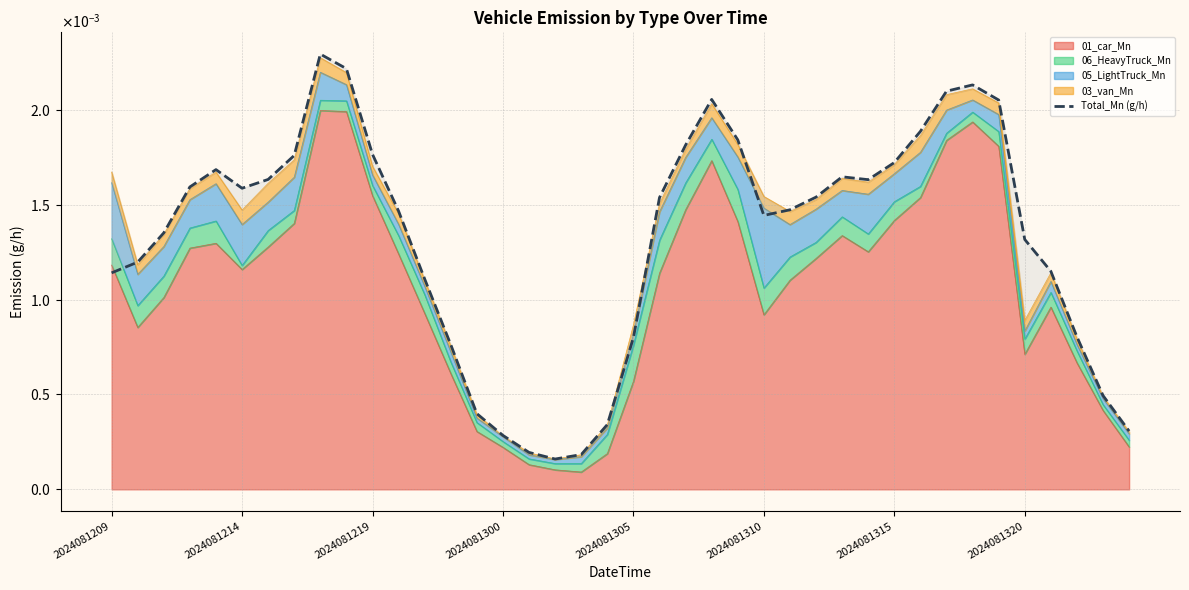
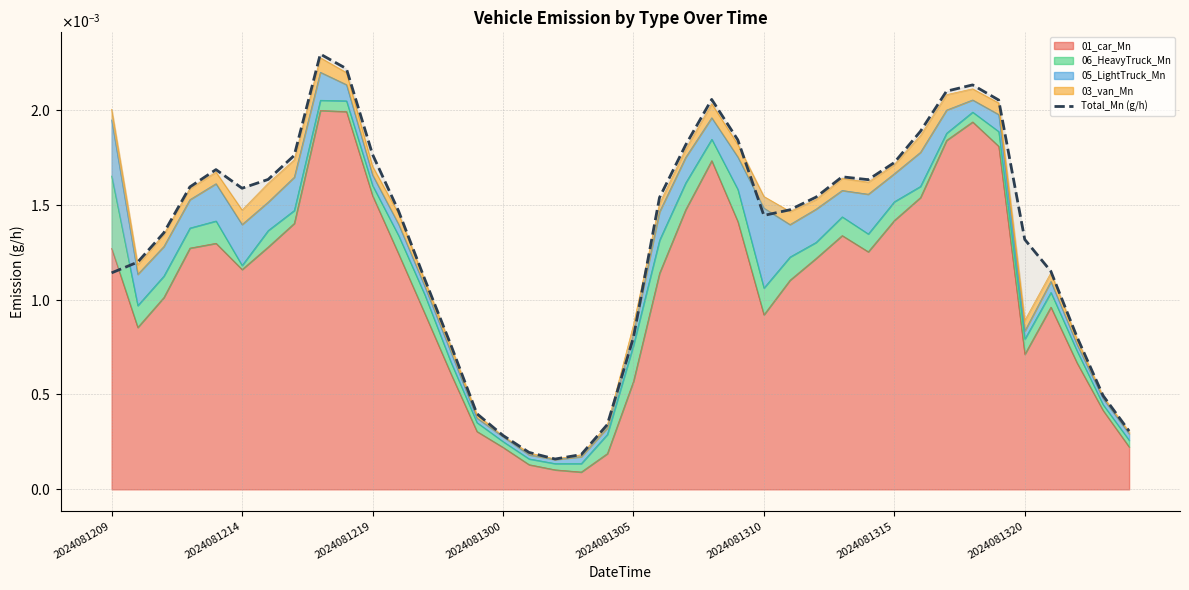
  {
    "01_car_Mn": {
-     "2024081209": 0.00118,
+     "2024081209": 0.00127,
      "2024081214": 0.00116,
      "2024081219": 0.00155,
      "2024081300": 0.00022,
      "2024081305": 0.00057,
      "2024081310": 0.00092,
      "2024081315": 0.00142,
      "2024081320": 0.00071
    },
    "06_HeavyTruck_Mn": {
-     "2024081209": 0.00014,
+     "2024081209": 0.00038,
      "2024081214": 0.00002,
      "2024081219": 0.00005,
      "2024081300": 0.00003,
      "2024081305": 0.00019,
      "2024081310": 0.00014,
      "2024081315": 0.00010,
      "2024081320": 0.00008
    },
    "05_LightTruck_Mn": {
      "2024081209": 0.00030,
      "2024081214": 0.00022,
      "2024081219": 0.00006,
      "2024081305": 0.00006,
      "2024081310": 0.00042,
      "2024081315": 0.00015,
      "2024081320": 0.00004
    },
    "03_van_Mn": {
      "2024081214": 0.00008,
      "2024081219": 0.00005,
      "2024081320": 0.00006
    },
    "Total_Mn (g/h)": {
      "2024081209": 0.00114,
      "2024081305": 0.00080,
      "2024081310": 0.00144
    }
  }
